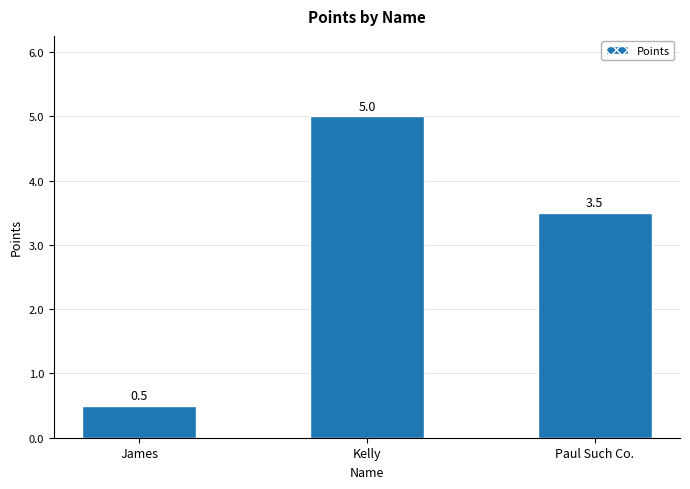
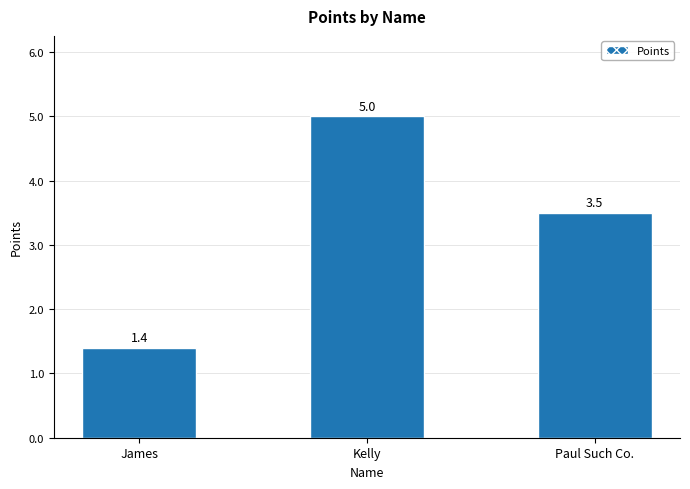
  {
-   "James": 0.5,
+   "James": 1.4,
    "Kelly": 5.0,
    "Paul Such Co.": 3.5
  }
